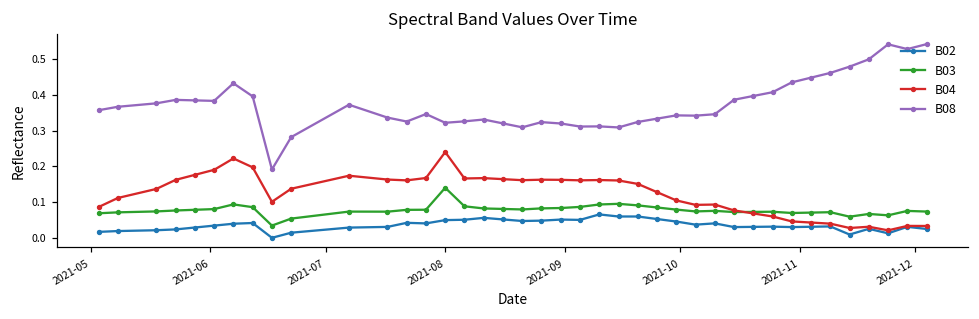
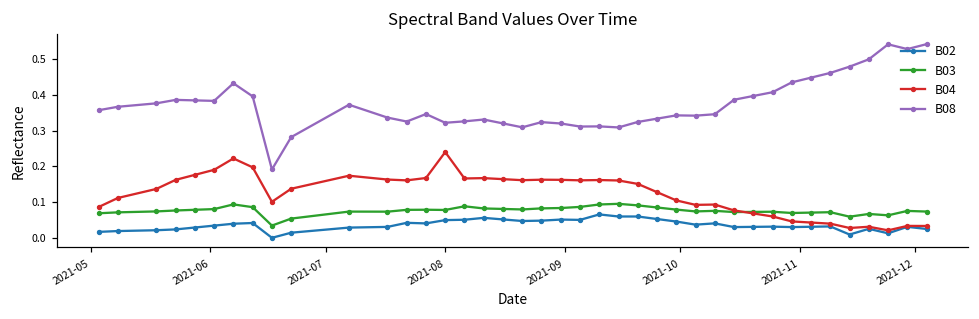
  {
    "B02": {
      "2021-08": 0.05
    },
    "B03": {
-     "2021-08": 0.14
+     "2021-08": 0.08
    },
    "B04": {
      "2021-08": 0.24
    },
    "B08": {
      "2021-08": 0.32
    }
  }
